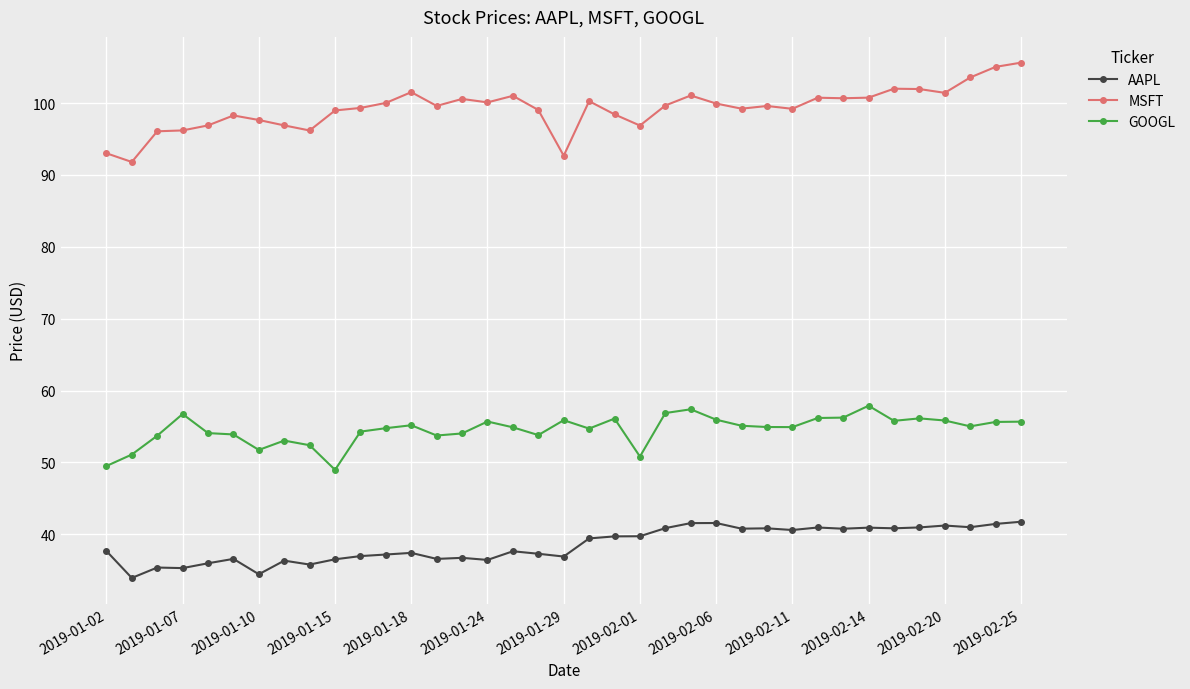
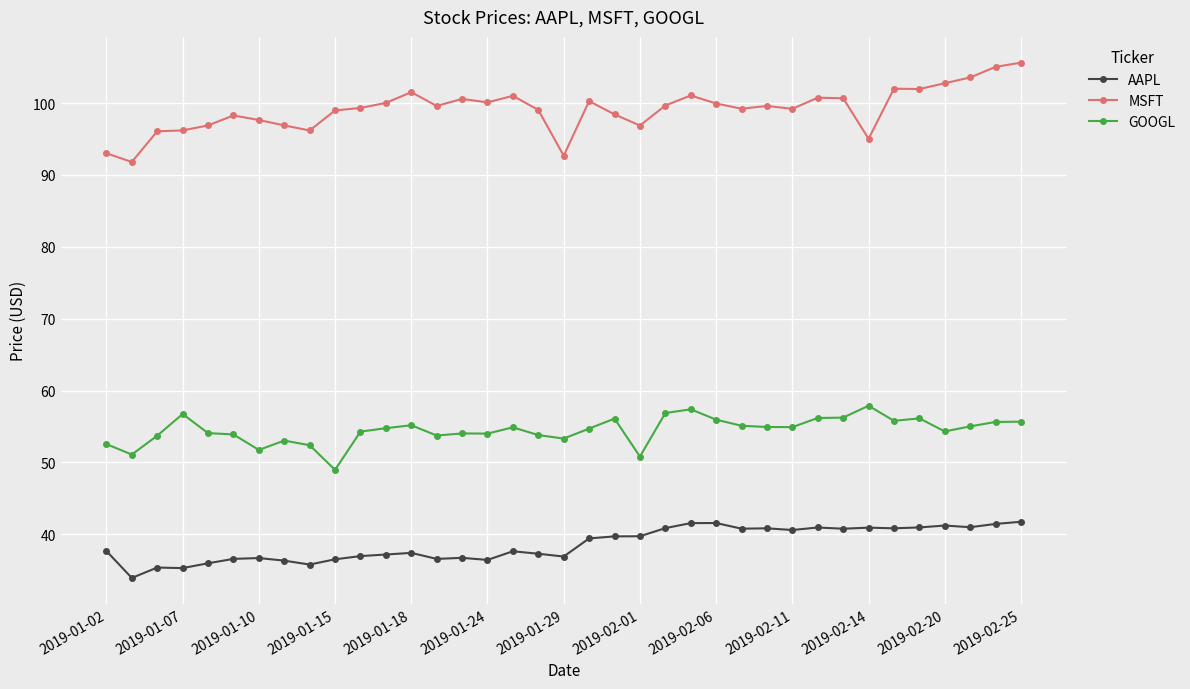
  {
    "AAPL": {
      "2019-01-02": 38,
      "2019-01-07": 35,
-     "2019-01-10": 34,
+     "2019-01-10": 37,
      "2019-01-15": 37,
      "2019-01-18": 37,
      "2019-01-24": 36,
      "2019-01-29": 37,
      "2019-02-01": 40,
      "2019-02-06": 42,
      "2019-02-11": 41,
      "2019-02-14": 41,
      "2019-02-20": 41,
      "2019-02-25": 42
    },
    "MSFT": {
      "2019-01-02": 93,
      "2019-01-07": 96,
      "2019-01-10": 98,
      "2019-01-15": 99,
      "2019-01-18": 102,
      "2019-01-24": 100,
      "2019-01-29": 93,
      "2019-02-01": 97,
      "2019-02-06": 100,
      "2019-02-11": 99,
-     "2019-02-14": 101,
-     "2019-02-20": 101,
+     "2019-02-14": 95,
+     "2019-02-20": 103,
      "2019-02-25": 106
    },
    "GOOGL": {
-     "2019-01-02": 49,
+     "2019-01-02": 53,
      "2019-01-07": 57,
      "2019-01-10": 52,
      "2019-01-15": 49,
      "2019-01-18": 55,
-     "2019-01-24": 56,
-     "2019-01-29": 56,
+     "2019-01-24": 54,
+     "2019-01-29": 53,
      "2019-02-01": 51,
      "2019-02-06": 56,
      "2019-02-11": 55,
      "2019-02-14": 58,
-     "2019-02-20": 56,
+     "2019-02-20": 54,
      "2019-02-25": 56
    }
  }
